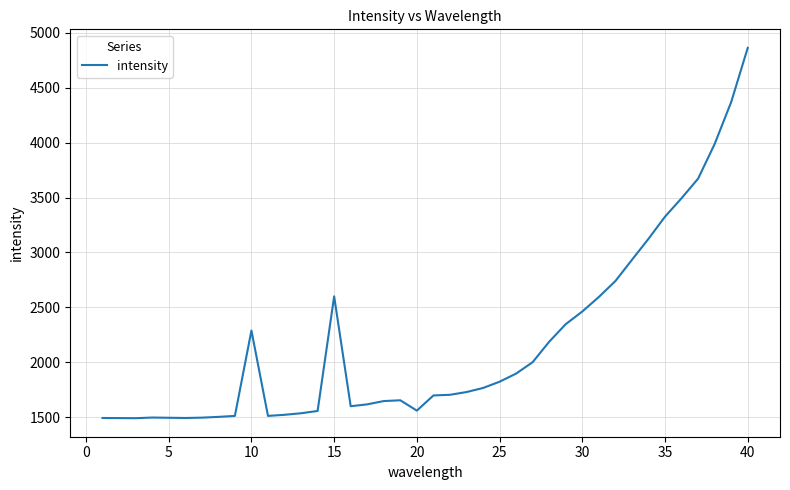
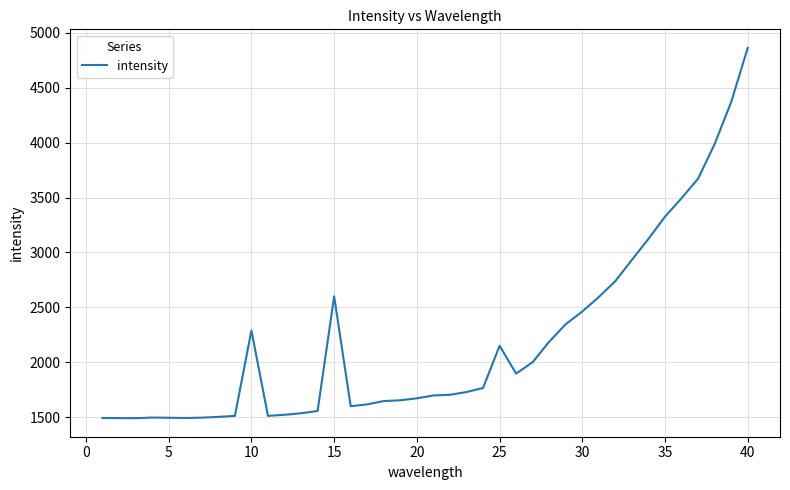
  {
    "5": 1500,
    "10": 2290,
    "15": 2600,
-   "20": 1560,
-   "25": 1820,
+   "20": 1670,
+   "25": 2150,
    "30": 2460,
    "35": 3330,
    "40": 4860
  }
